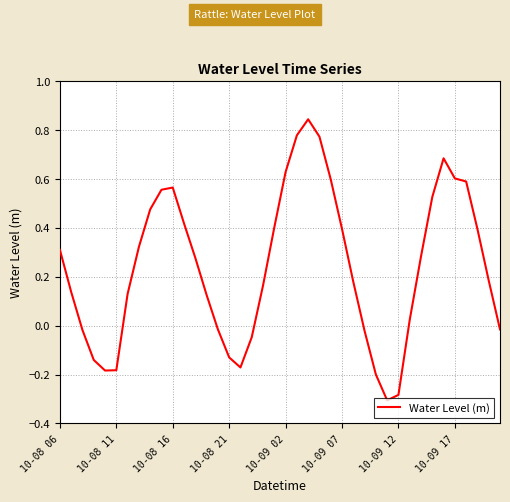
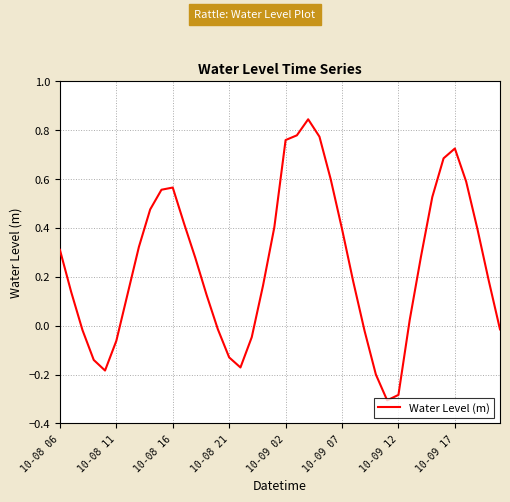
  {
    "10-08 06": 0.31,
-   "10-08 11": -0.18,
+   "10-08 11": -0.06,
    "10-08 16": 0.57,
    "10-08 21": -0.13,
-   "10-09 02": 0.63,
+   "10-09 02": 0.76,
    "10-09 07": 0.40,
    "10-09 12": -0.28,
-   "10-09 17": 0.60
+   "10-09 17": 0.73
  }
